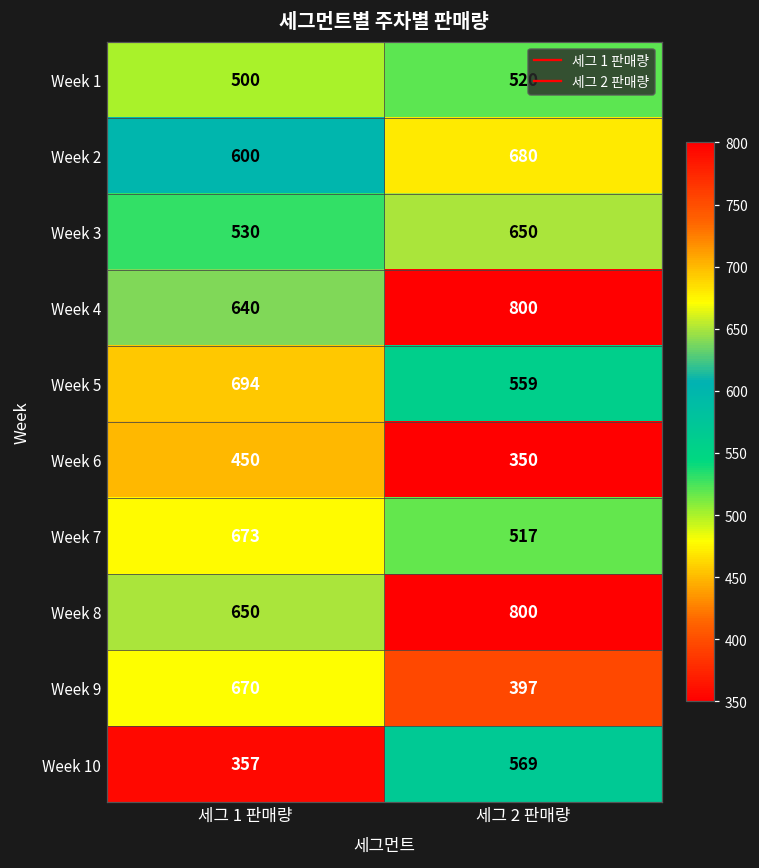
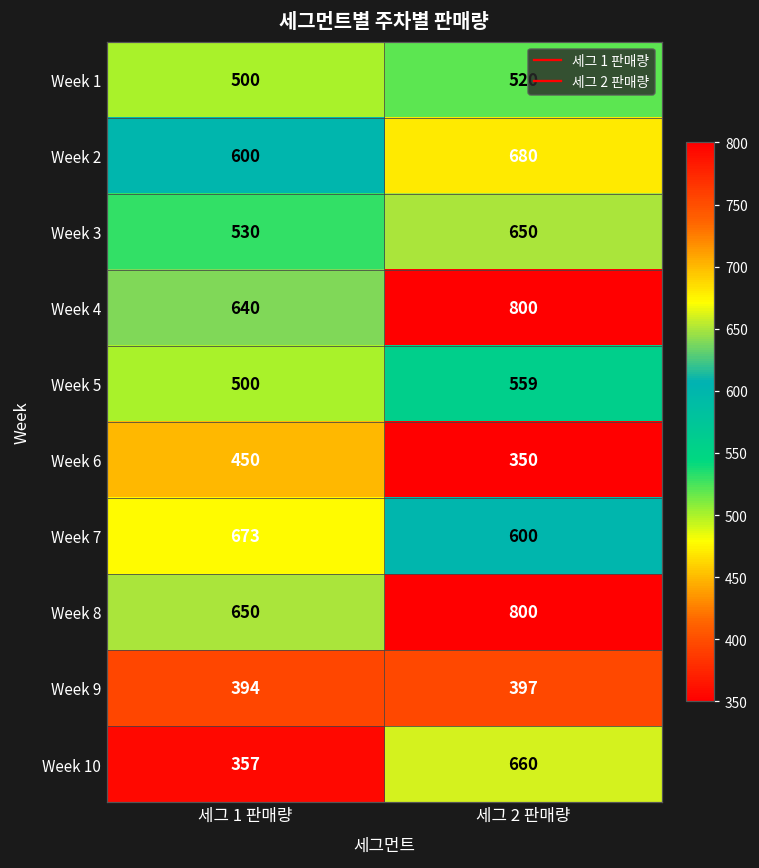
  {
    "Week 1": {
      "세그 1 판매량": 500
    },
    "Week 2": {
      "세그 1 판매량": 600,
      "세그 2 판매량": 680
    },
    "Week 3": {
      "세그 1 판매량": 530,
      "세그 2 판매량": 650
    },
    "Week 4": {
      "세그 1 판매량": 640,
      "세그 2 판매량": 800
    },
    "Week 5": {
-     "세그 1 판매량": 694,
+     "세그 1 판매량": 500,
      "세그 2 판매량": 559
    },
    "Week 6": {
      "세그 1 판매량": 450,
      "세그 2 판매량": 350
    },
    "Week 7": {
      "세그 1 판매량": 673,
-     "세그 2 판매량": 517
+     "세그 2 판매량": 600
    },
    "Week 8": {
      "세그 1 판매량": 650,
      "세그 2 판매량": 800
    },
    "Week 9": {
-     "세그 1 판매량": 670,
+     "세그 1 판매량": 394,
      "세그 2 판매량": 397
    },
    "Week 10": {
      "세그 1 판매량": 357,
-     "세그 2 판매량": 569
+     "세그 2 판매량": 660
    }
  }
